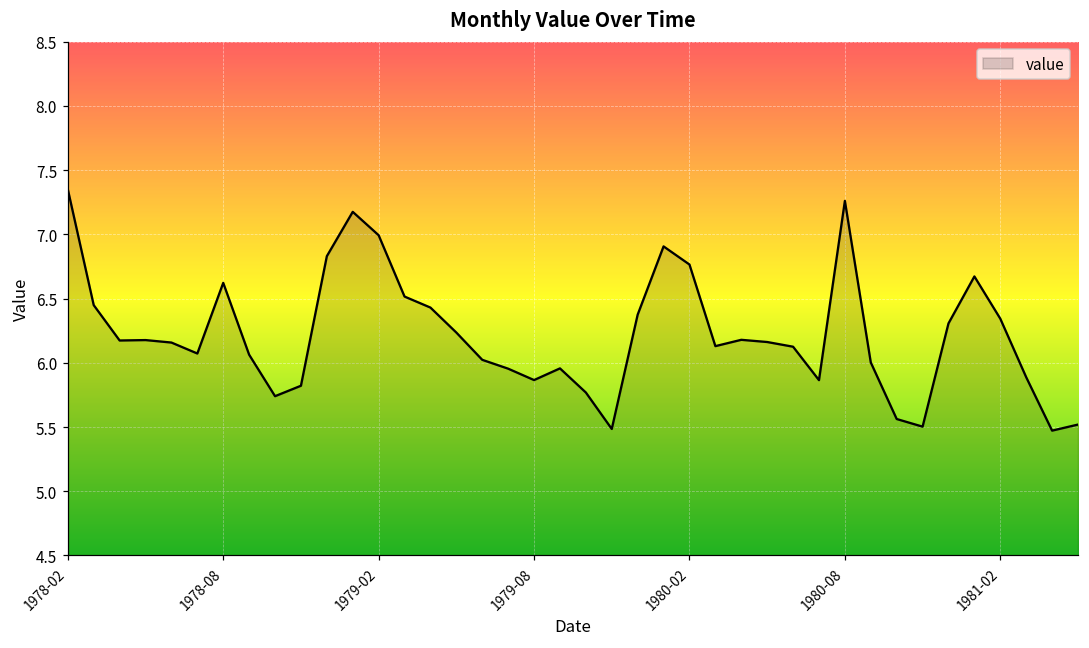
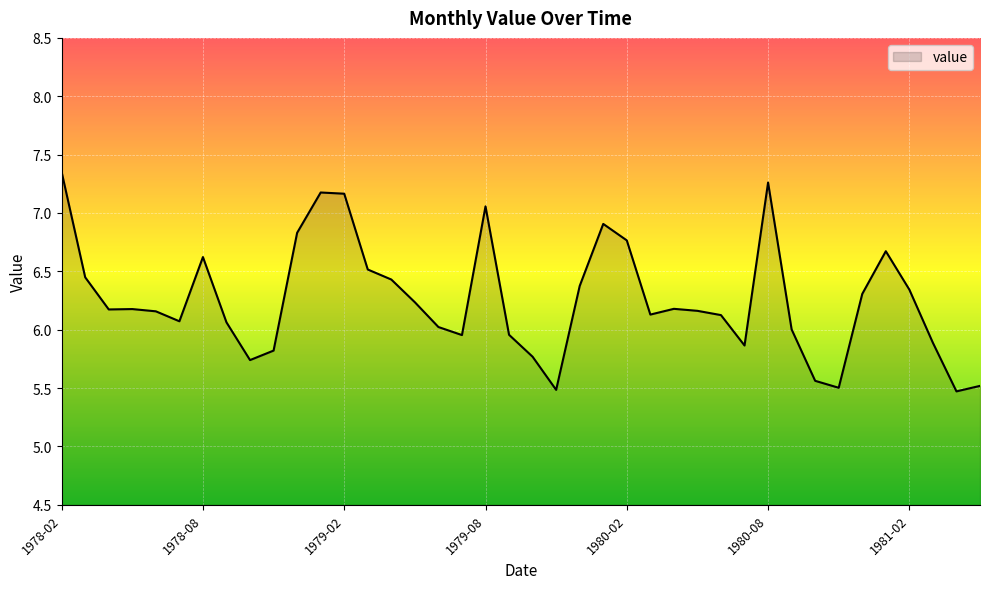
  {
    "1978-02": 7.35,
    "1978-08": 6.62,
-   "1979-02": 6.99,
-   "1979-08": 5.87,
+   "1979-02": 7.17,
+   "1979-08": 7.06,
    "1980-02": 6.77,
    "1980-08": 7.26,
    "1981-02": 6.34
  }
